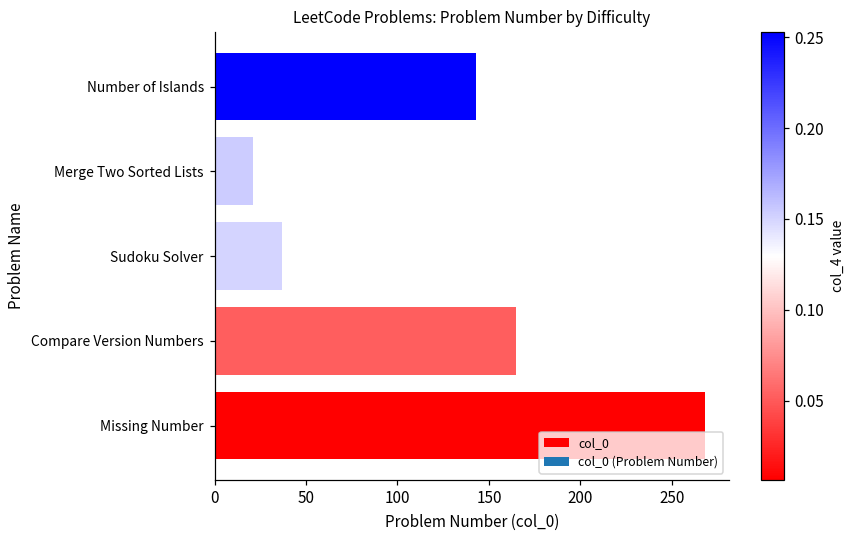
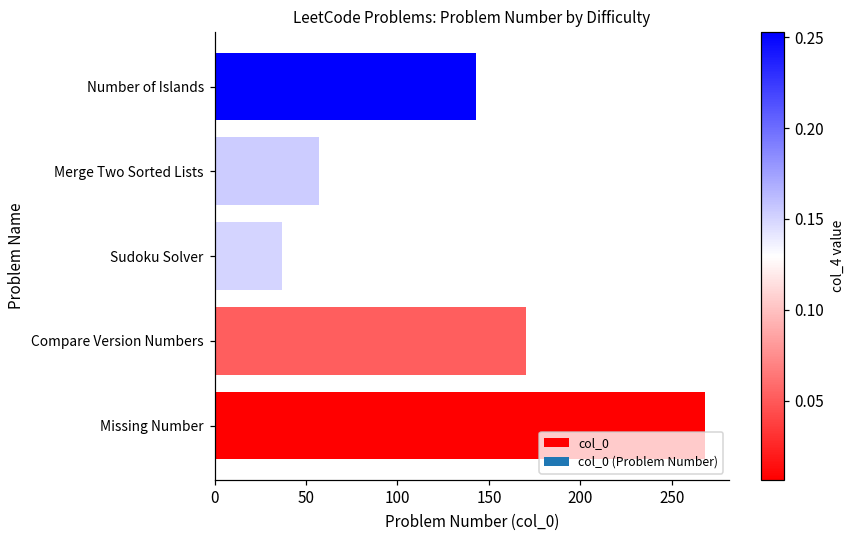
  {
    "Number of Islands": 143,
-   "Merge Two Sorted Lists": 21,
+   "Merge Two Sorted Lists": 57,
    "Sudoku Solver": 37,
-   "Compare Version Numbers": 165,
+   "Compare Version Numbers": 170,
    "Missing Number": 268
  }
